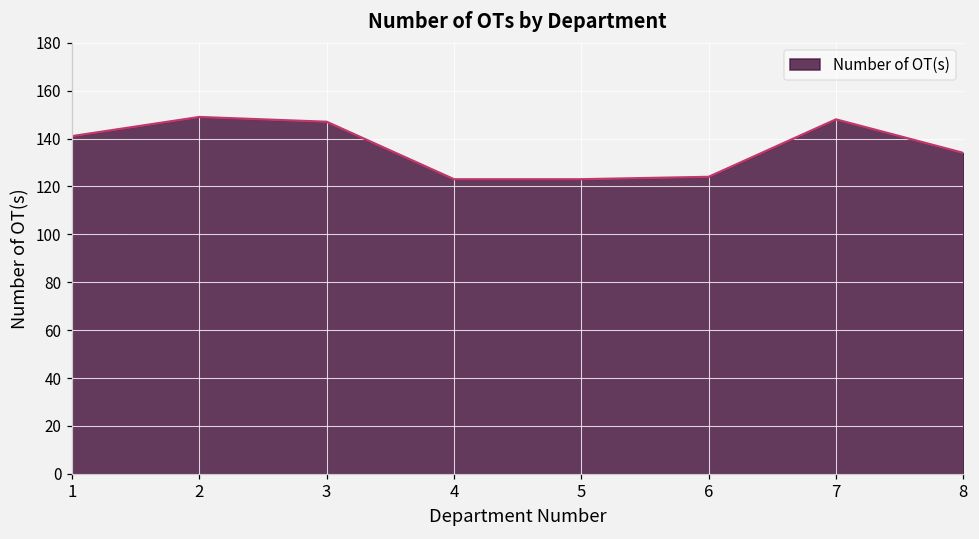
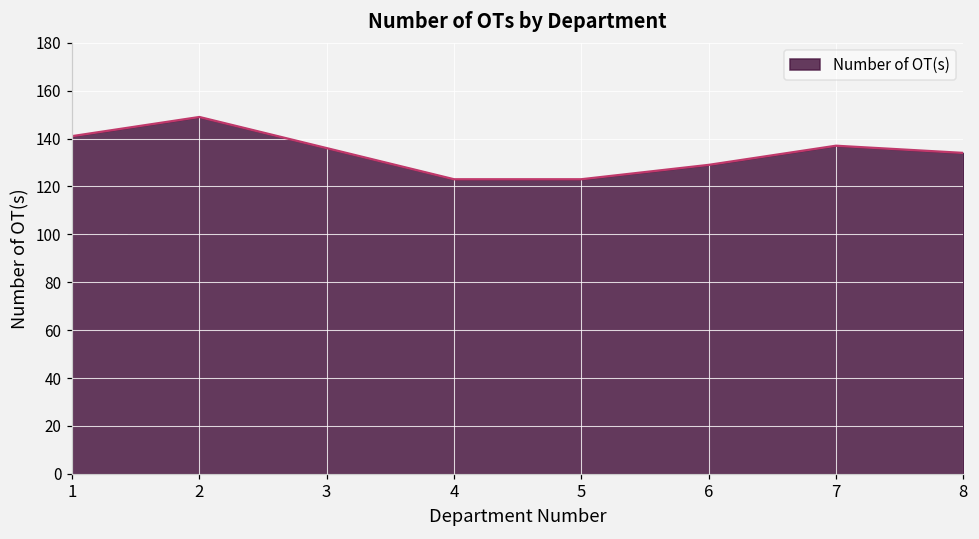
  {
    "1": 141,
    "2": 149,
-   "3": 147,
+   "3": 136,
    "4": 123,
    "5": 123,
-   "6": 124,
-   "7": 148,
+   "6": 129,
+   "7": 137,
    "8": 134
  }
